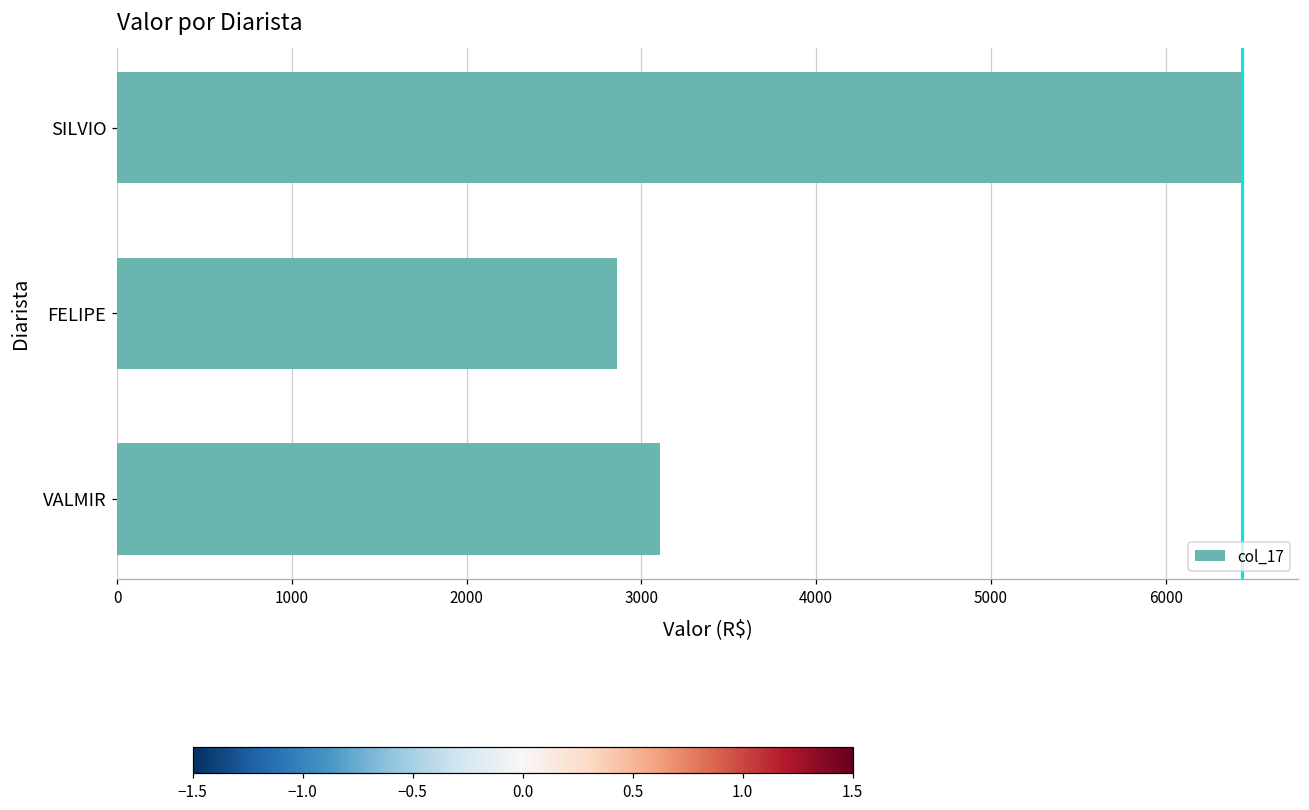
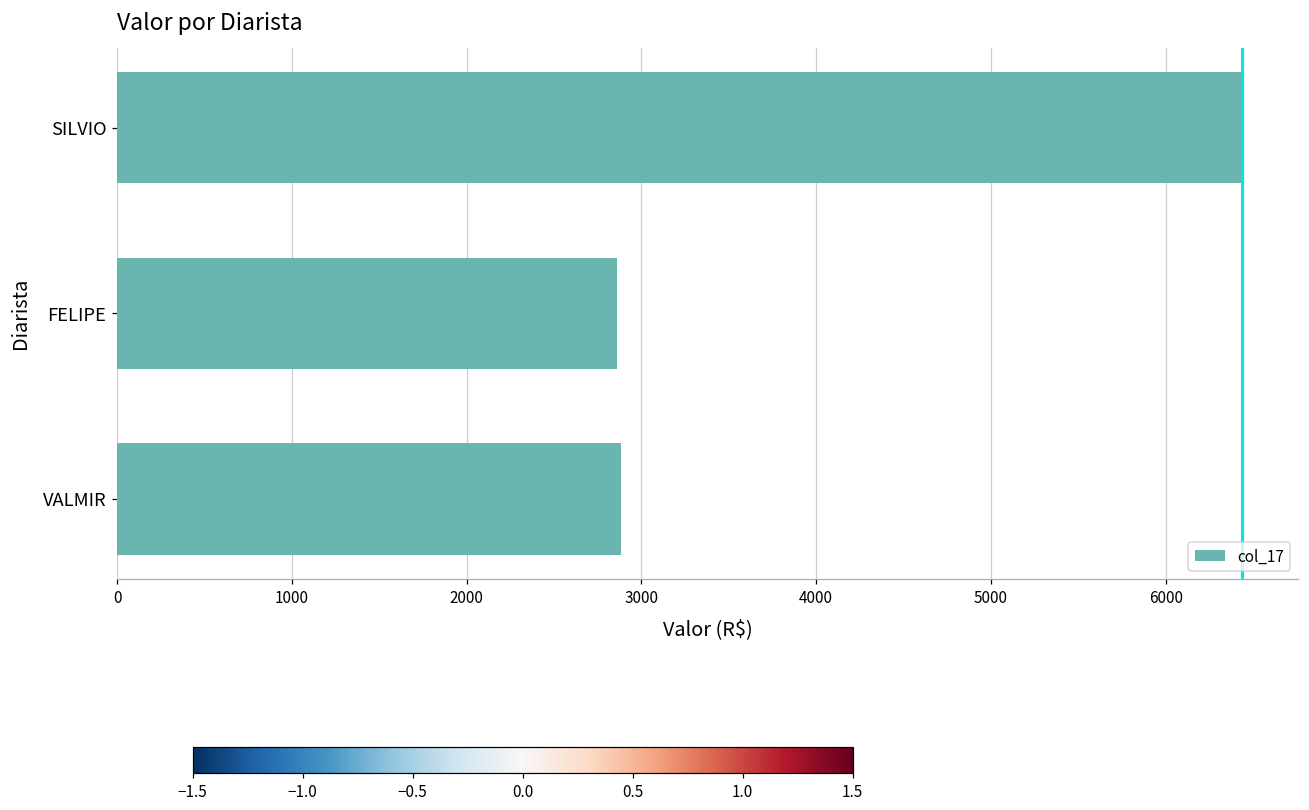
  {
    "SILVIO": 6430,
    "FELIPE": 2860,
-   "VALMIR": 3100
+   "VALMIR": 2890
  }
